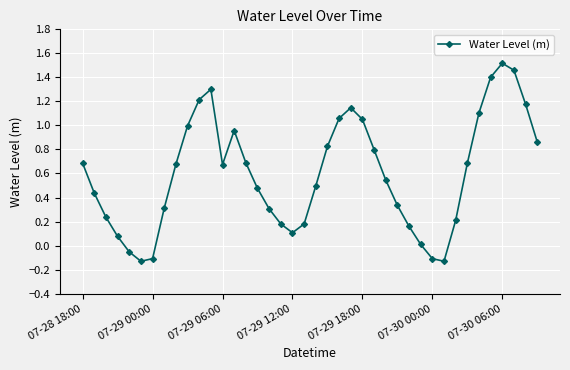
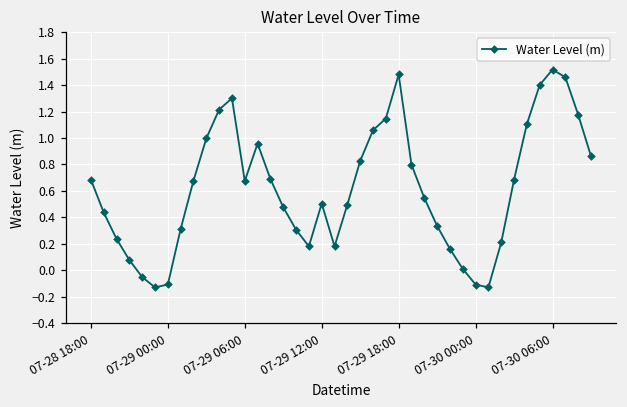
  {
    "07-28 18:00": 0.69,
    "07-29 00:00": -0.11,
    "07-29 06:00": 0.67,
-   "07-29 12:00": 0.11,
-   "07-29 18:00": 1.05,
+   "07-29 12:00": 0.50,
+   "07-29 18:00": 1.48,
    "07-30 00:00": -0.11,
    "07-30 06:00": 1.52
  }
